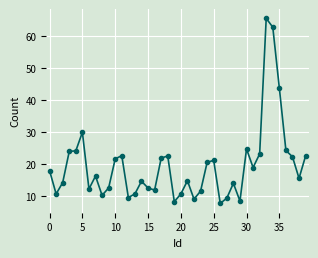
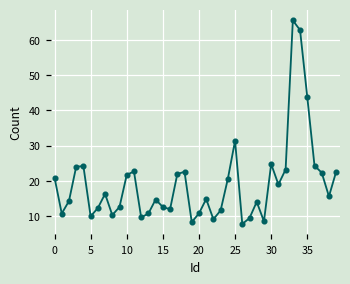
  {
-   "0": 18,
-   "5": 30,
+   "0": 21,
+   "5": 10,
    "10": 22,
    "15": 13,
    "20": 11,
-   "25": 21,
+   "25": 31,
    "30": 25,
    "35": 44
  }
